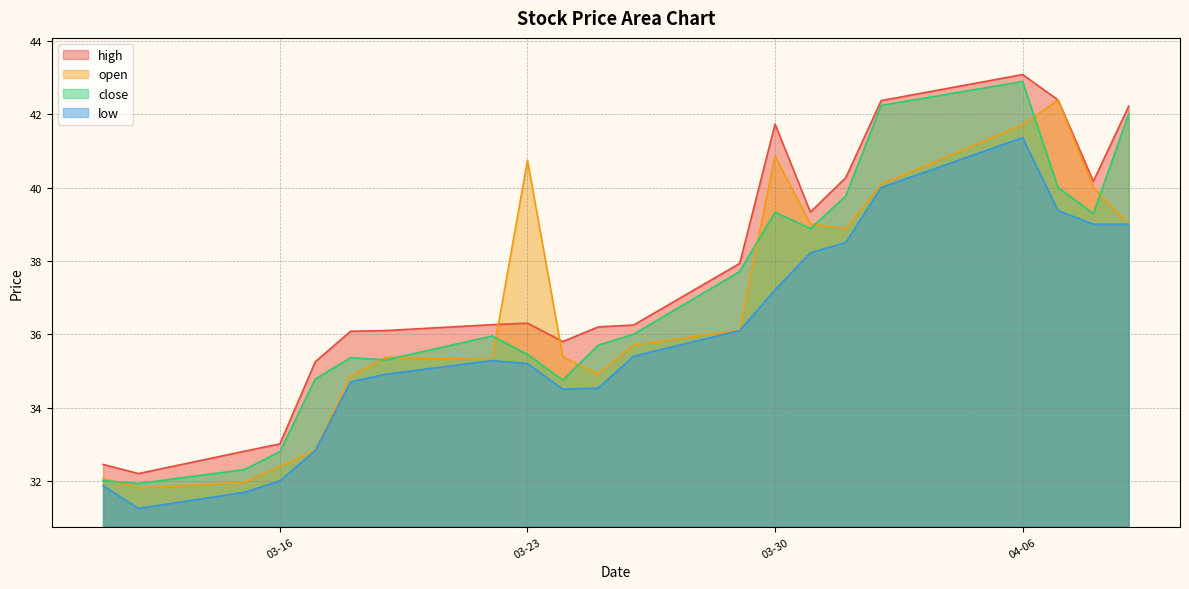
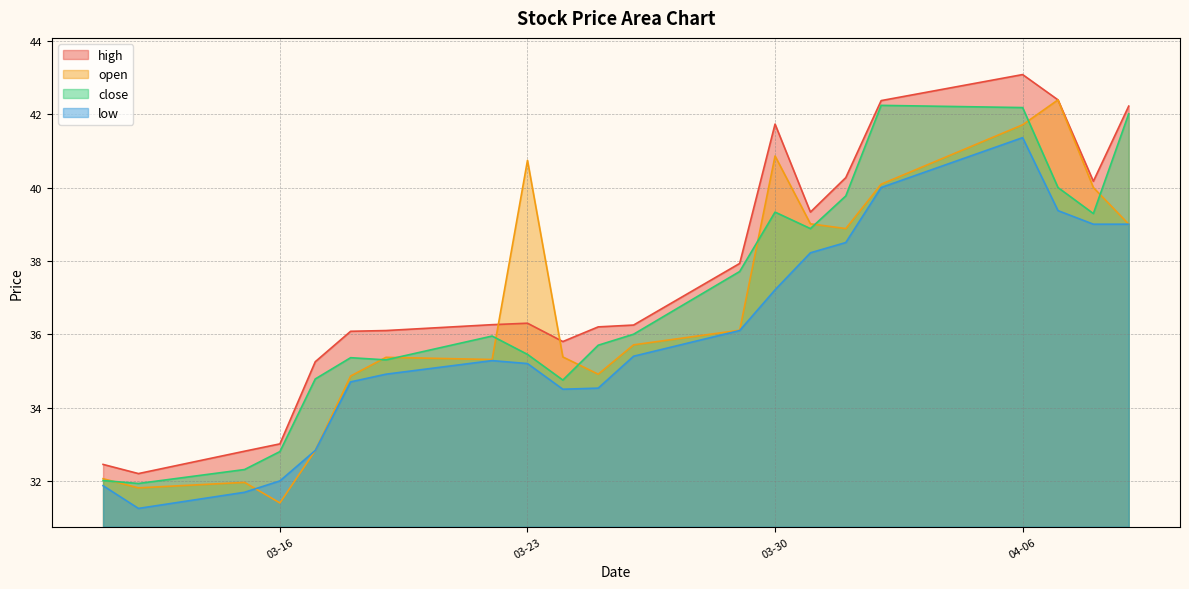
  {
    "high": {
      "03-16": 33.0,
      "03-23": 36.3,
      "03-30": 41.7,
      "04-06": 43.1
    },
    "open": {
-     "03-16": 32.4,
+     "03-16": 31.4,
      "03-23": 40.7,
      "03-30": 40.9,
      "04-06": 41.7
    },
    "close": {
      "03-16": 32.8,
      "03-23": 35.5,
      "03-30": 39.3,
-     "04-06": 42.9
+     "04-06": 42.2
    },
    "low": {
      "03-16": 32.0,
      "03-23": 35.2,
      "03-30": 37.2,
      "04-06": 41.4
    }
  }
